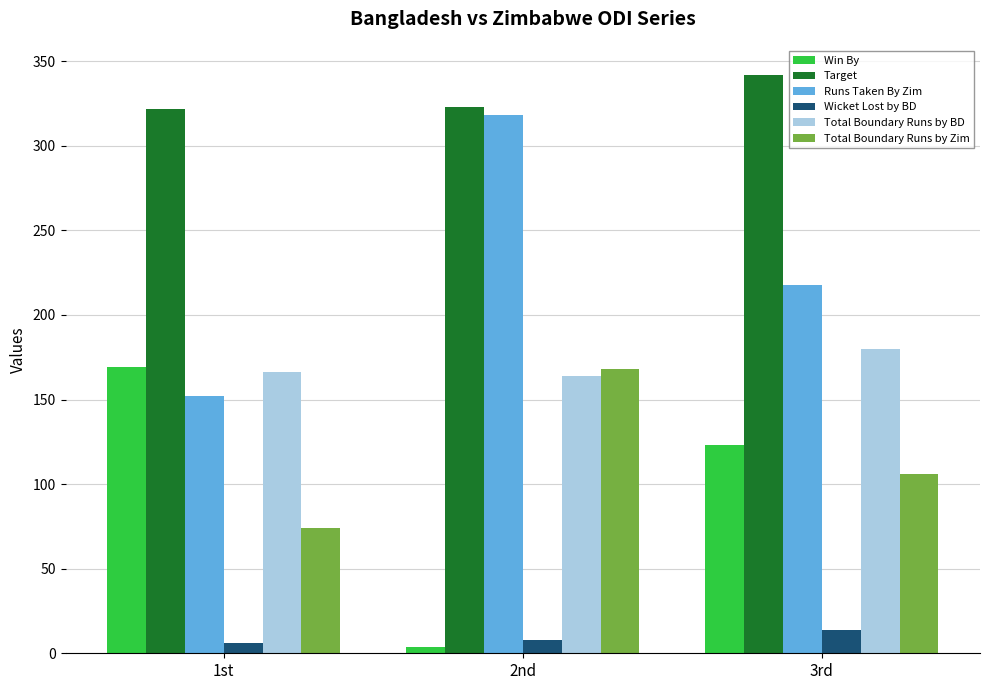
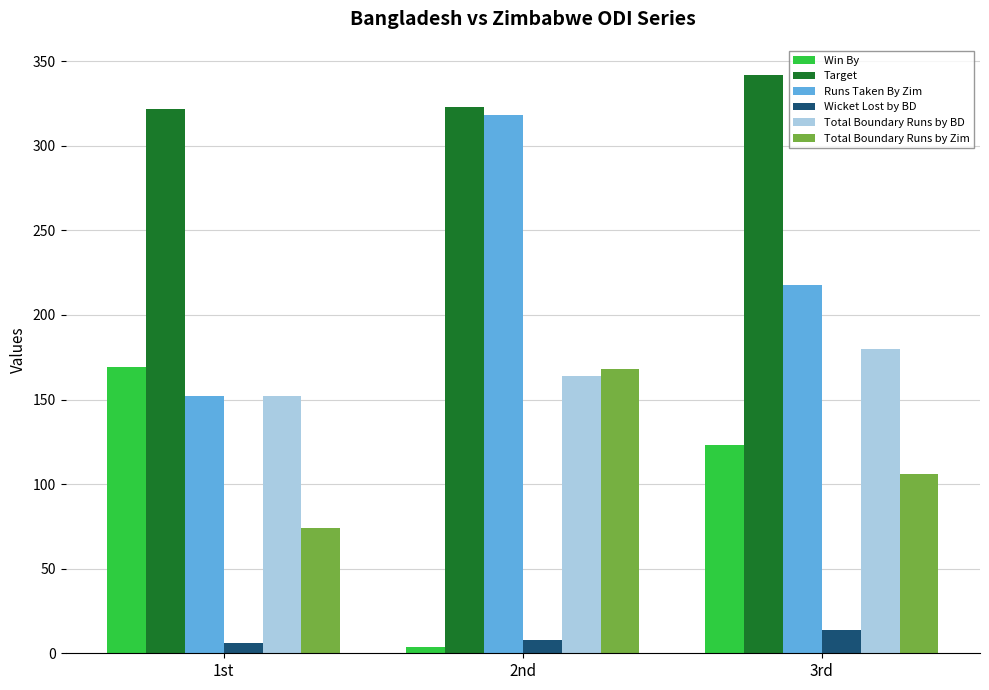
  {
    "Win By": {
      "1st": 169,
      "2nd": 4,
      "3rd": 123
    },
    "Target": {
      "1st": 322,
      "2nd": 323,
      "3rd": 342
    },
    "Runs Taken By Zim": {
      "1st": 152,
      "2nd": 318,
      "3rd": 218
    },
    "Wicket Lost by BD": {
      "1st": 6,
      "2nd": 8,
      "3rd": 14
    },
    "Total Boundary Runs by BD": {
-     "1st": 166,
+     "1st": 152,
      "2nd": 164,
      "3rd": 180
    },
    "Total Boundary Runs by Zim": {
      "1st": 74,
      "2nd": 168,
      "3rd": 106
    }
  }
